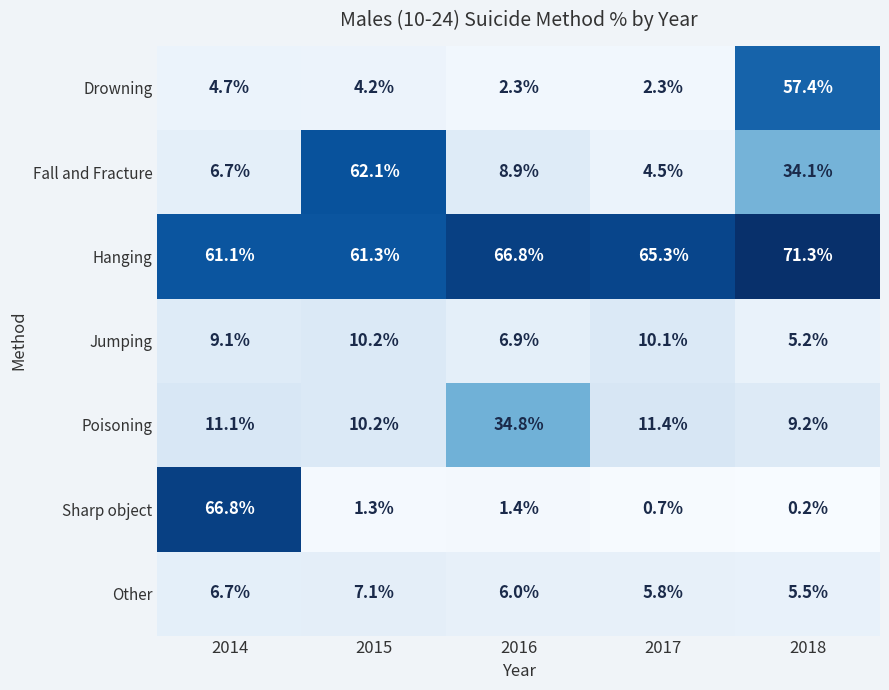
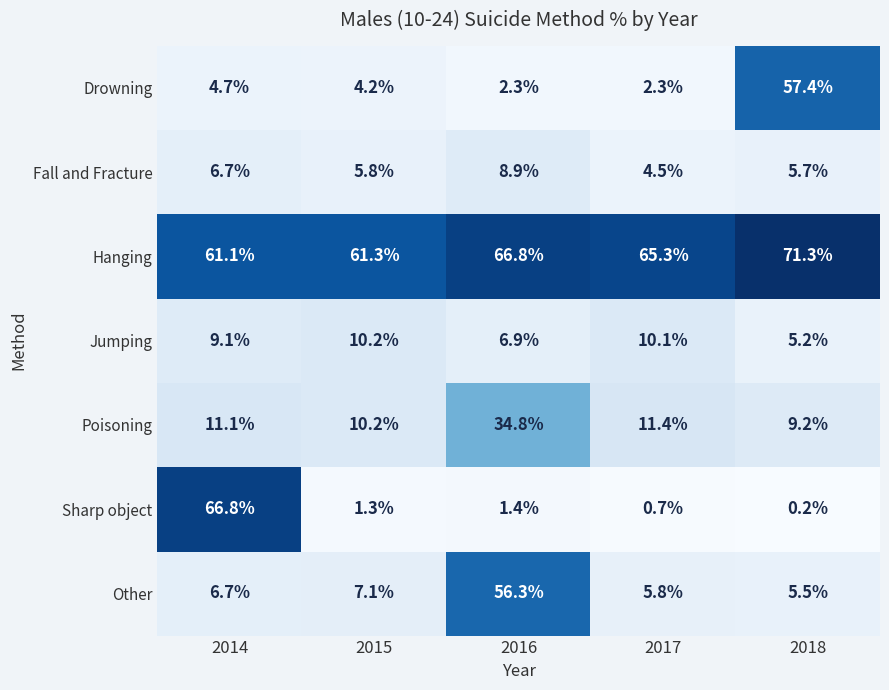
  {
    "Drowning": {
      "2014": "4.7%",
      "2015": "4.2%",
      "2016": "2.3%",
      "2017": "2.3%",
      "2018": "57.4%"
    },
    "Fall and Fracture": {
      "2014": "6.7%",
-     "2015": "62.1%",
+     "2015": "5.8%",
      "2016": "8.9%",
      "2017": "4.5%",
-     "2018": "34.1%"
+     "2018": "5.7%"
    },
    "Hanging": {
      "2014": "61.1%",
      "2015": "61.3%",
      "2016": "66.8%",
      "2017": "65.3%",
      "2018": "71.3%"
    },
    "Jumping": {
      "2014": "9.1%",
      "2015": "10.2%",
      "2016": "6.9%",
      "2017": "10.1%",
      "2018": "5.2%"
    },
    "Poisoning": {
      "2014": "11.1%",
      "2015": "10.2%",
      "2016": "34.8%",
      "2017": "11.4%",
      "2018": "9.2%"
    },
    "Sharp object": {
      "2014": "66.8%",
      "2015": "1.3%",
      "2016": "1.4%",
      "2017": "0.7%",
      "2018": "0.2%"
    },
    "Other": {
      "2014": "6.7%",
      "2015": "7.1%",
-     "2016": "6.0%",
+     "2016": "56.3%",
      "2017": "5.8%",
      "2018": "5.5%"
    }
  }
